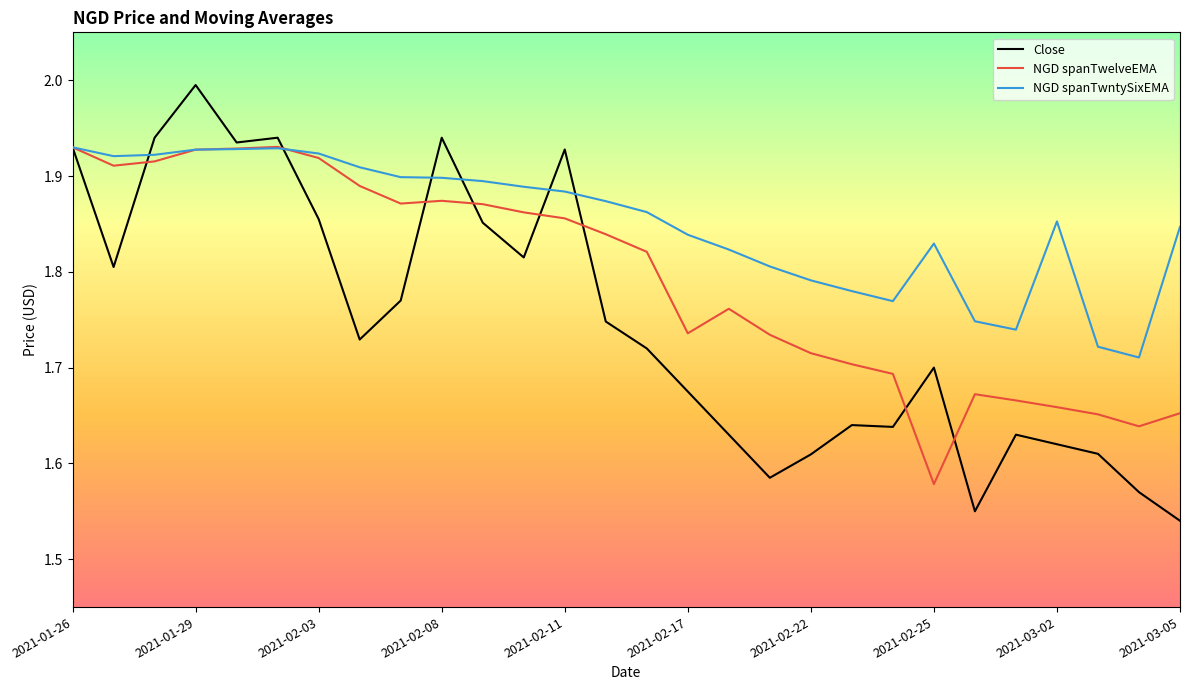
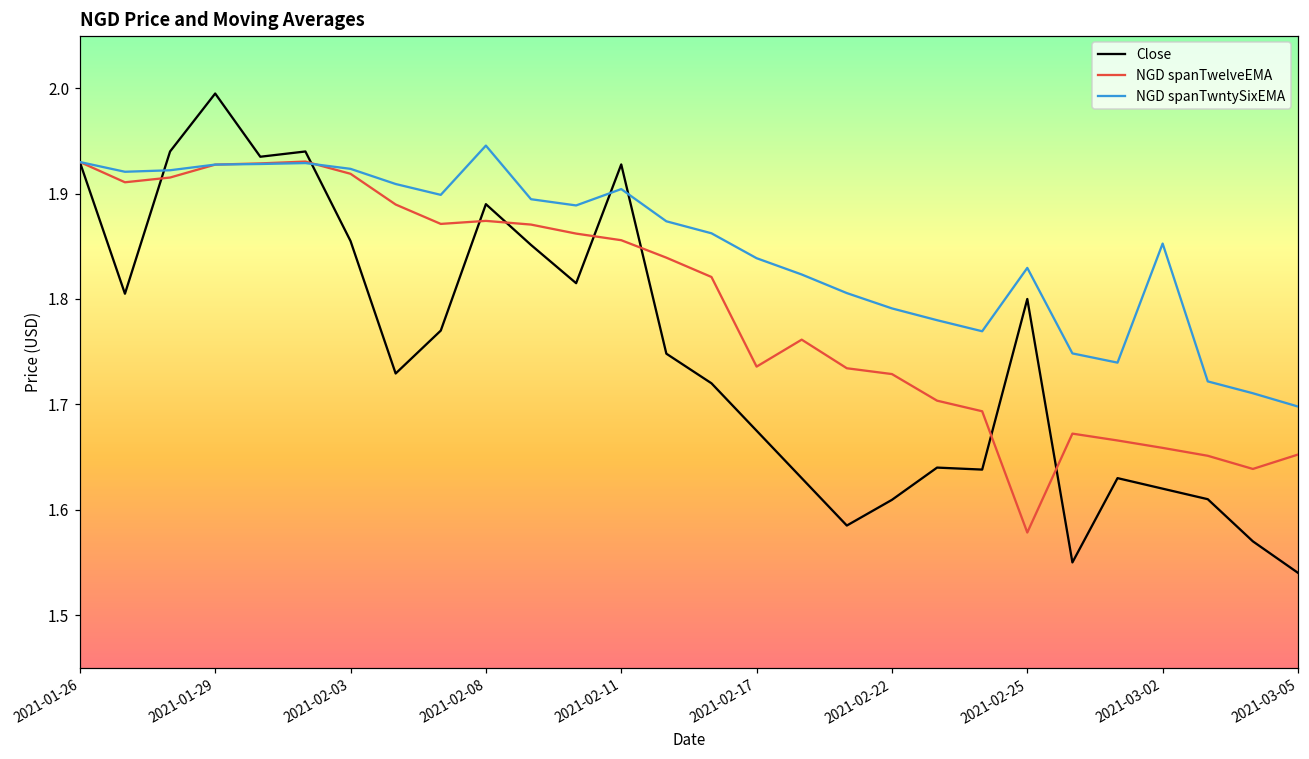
  {
    "Close": {
      "2021-01-29": 2.00,
      "2021-02-03": 1.86,
-     "2021-02-08": 1.94,
+     "2021-02-08": 1.89,
      "2021-02-11": 1.93,
      "2021-02-17": 1.68,
      "2021-02-22": 1.61,
-     "2021-02-25": 1.7,
+     "2021-02-25": 1.8,
      "2021-03-02": 1.62,
      "2021-03-05": 1.54
    },
    "NGD spanTwelveEMA": {
      "2021-02-03": 1.92,
      "2021-02-08": 1.87,
      "2021-02-11": 1.86,
      "2021-02-17": 1.74,
-     "2021-02-22": 1.72,
+     "2021-02-22": 1.73,
      "2021-02-25": 1.58,
      "2021-03-02": 1.66,
      "2021-03-05": 1.65
    },
    "NGD spanTwntySixEMA": {
      "2021-02-03": 1.92,
-     "2021-02-08": 1.90,
-     "2021-02-11": 1.88,
+     "2021-02-08": 1.95,
+     "2021-02-11": 1.90,
      "2021-02-17": 1.84,
      "2021-02-22": 1.79,
      "2021-02-25": 1.83,
      "2021-03-02": 1.85,
-     "2021-03-05": 1.85
+     "2021-03-05": 1.70
    }
  }
